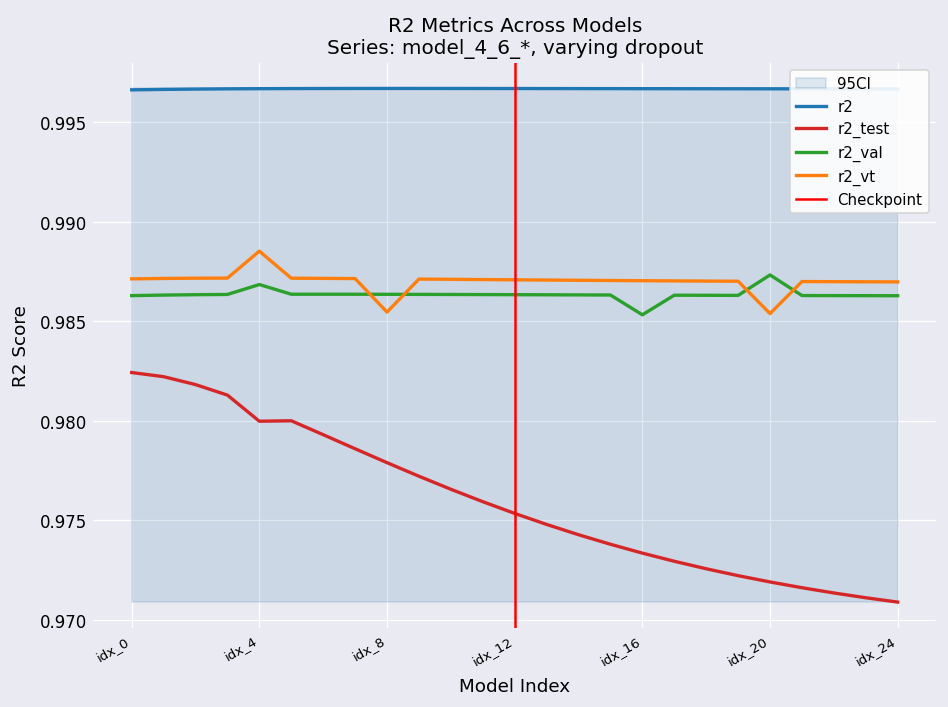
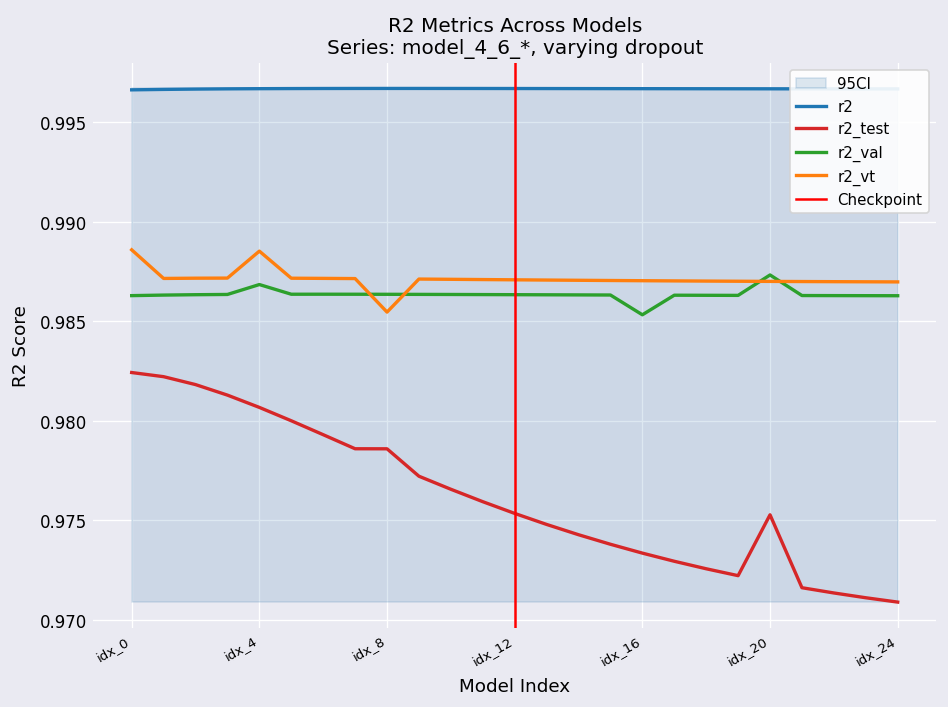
  {
    "r2_test": {
      "idx_0": 0.9824,
-     "idx_4": 0.9800,
-     "idx_8": 0.9779,
+     "idx_4": 0.9807,
+     "idx_8": 0.9786,
      "idx_12": 0.9753,
      "idx_16": 0.9733,
-     "idx_20": 0.9719,
+     "idx_20": 0.9753,
      "idx_24": 0.9709
    },
    "r2_val": {
      "idx_0": 0.9863,
      "idx_4": 0.9868,
      "idx_8": 0.9863,
      "idx_12": 0.9863,
      "idx_16": 0.9853,
      "idx_20": 0.9873,
      "idx_24": 0.9863
    },
    "r2_vt": {
-     "idx_0": 0.9871,
+     "idx_0": 0.9886,
      "idx_4": 0.9885,
      "idx_8": 0.9855,
      "idx_12": 0.9871,
      "idx_16": 0.9870,
-     "idx_20": 0.9854,
+     "idx_20": 0.9870,
      "idx_24": 0.9870
    }
  }
